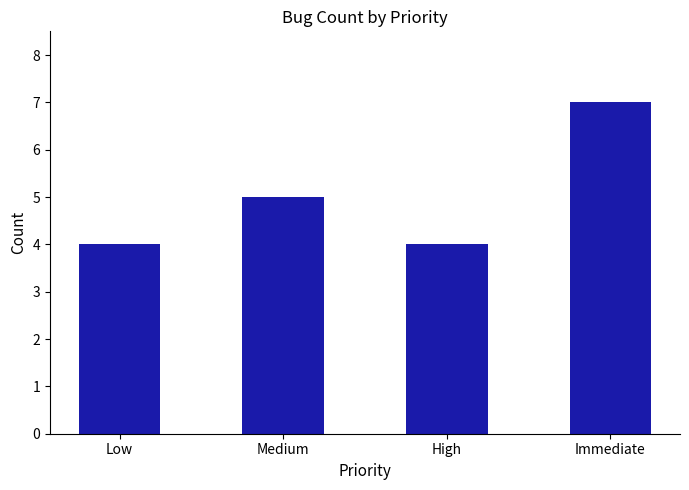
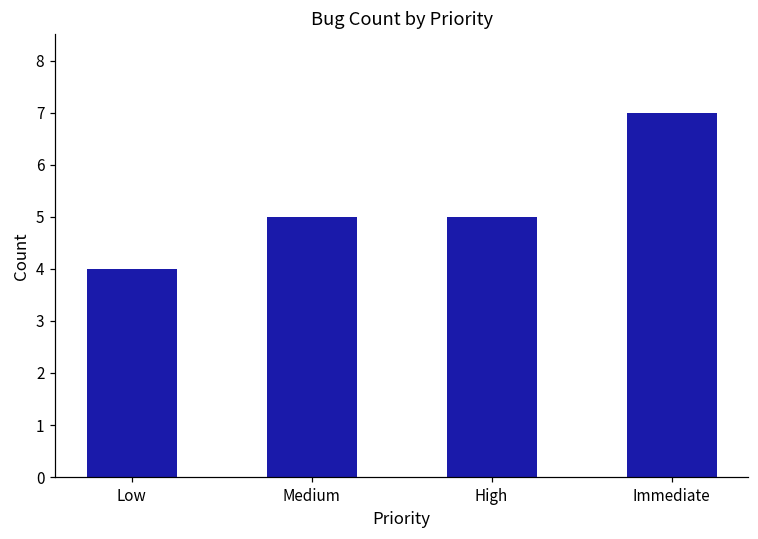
  {
    "Low": 4,
    "Medium": 5,
-   "High": 4,
+   "High": 5,
    "Immediate": 7
  }
